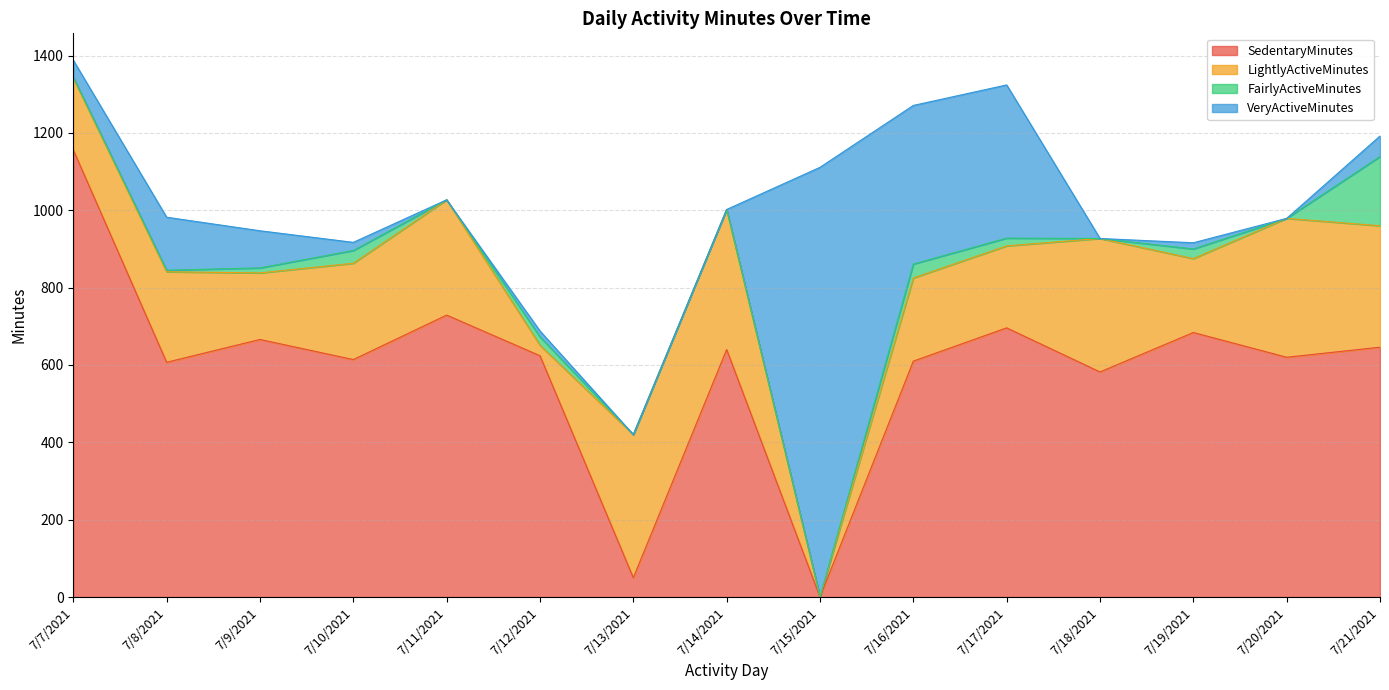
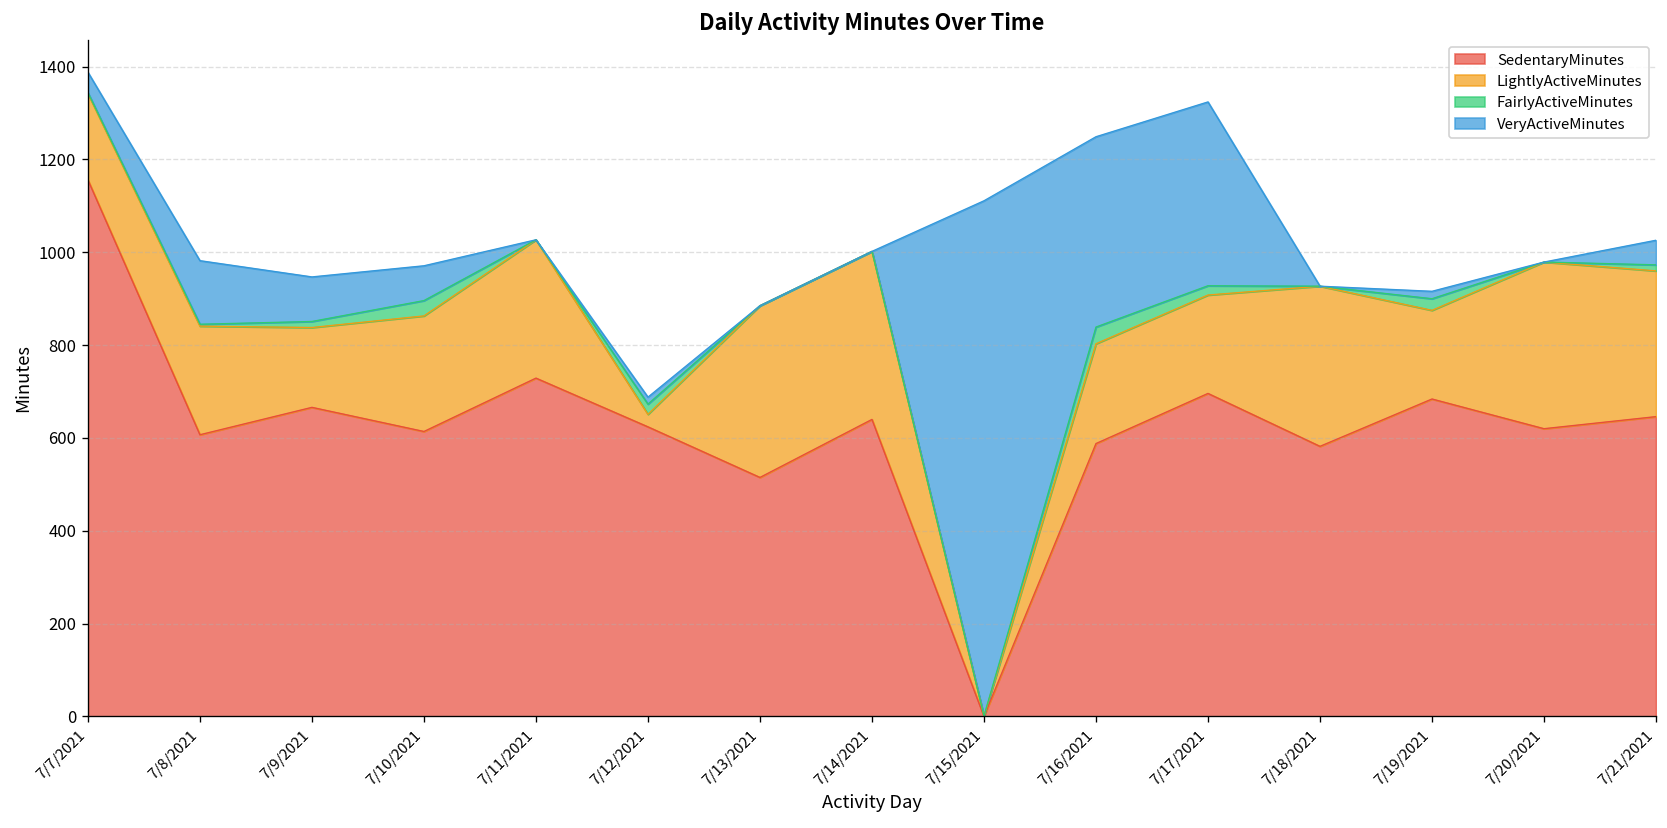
  {
    "SedentaryMinutes": {
      "7/7/2021": 1160,
      "7/8/2021": 610,
      "7/9/2021": 670,
      "7/10/2021": 610,
      "7/11/2021": 730,
      "7/12/2021": 620,
-     "7/13/2021": 50,
+     "7/13/2021": 520,
      "7/14/2021": 640,
-     "7/16/2021": 610,
+     "7/16/2021": 590,
      "7/17/2021": 700,
      "7/18/2021": 580,
      "7/19/2021": 680,
      "7/20/2021": 620,
      "7/21/2021": 650
    },
    "LightlyActiveMinutes": {
      "7/9/2021": 170,
      "7/10/2021": 250,
      "7/12/2021": 30,
      "7/16/2021": 220,
      "7/17/2021": 210,
      "7/19/2021": 190,
      "7/21/2021": 310
    },
    "FairlyActiveMinutes": {
      "7/9/2021": 10,
      "7/10/2021": 30,
      "7/12/2021": 20,
      "7/16/2021": 40,
      "7/17/2021": 20,
      "7/19/2021": 30,
-     "7/21/2021": 180
+     "7/21/2021": 10
    },
    "VeryActiveMinutes": {
      "7/7/2021": 40,
      "7/8/2021": 140,
      "7/9/2021": 100,
-     "7/10/2021": 20,
+     "7/10/2021": 80,
      "7/12/2021": 20,
      "7/15/2021": 1110,
      "7/16/2021": 410,
      "7/17/2021": 400,
      "7/19/2021": 20,
      "7/21/2021": 50
    }
  }
